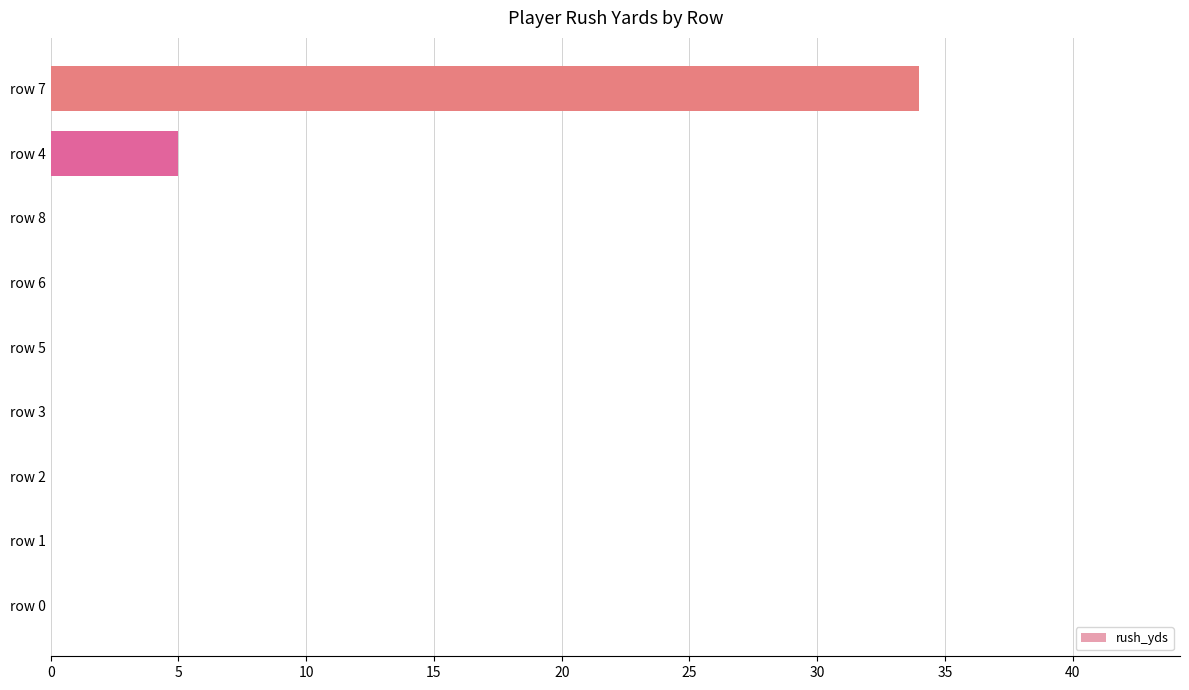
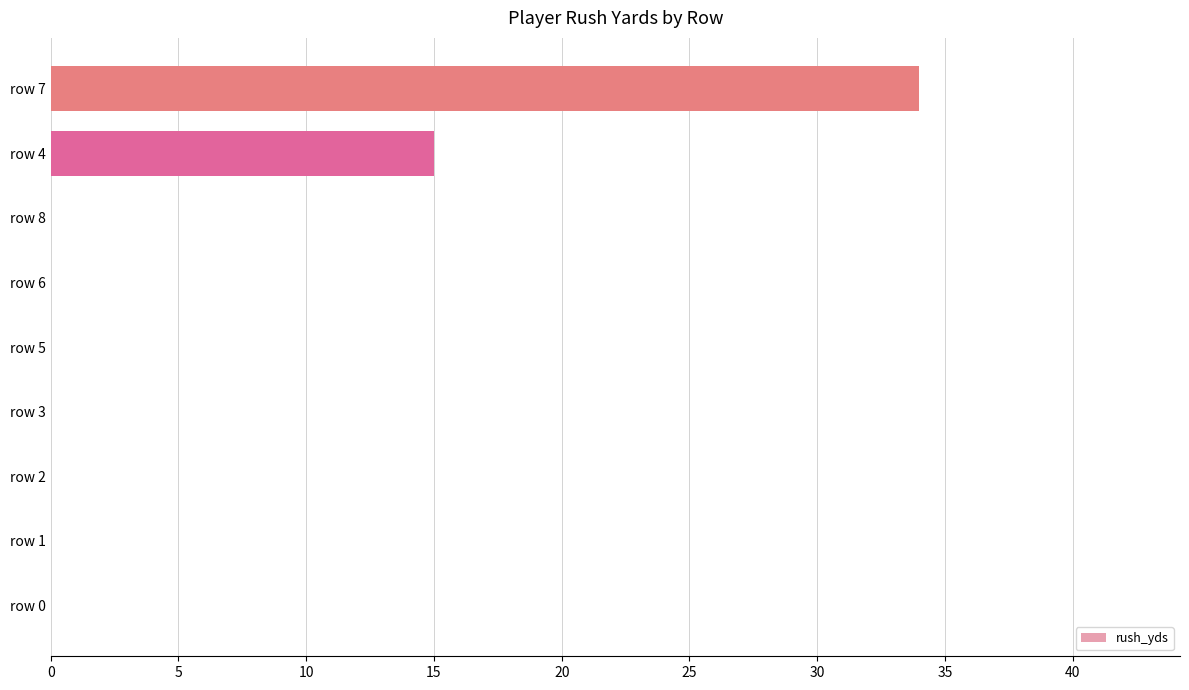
  {
    "row 7": 34,
-   "row 4": 5,
+   "row 4": 15,
    "row 8": 0,
    "row 6": 0,
    "row 5": 0,
    "row 3": 0,
    "row 2": 0,
    "row 1": 0,
    "row 0": 0
  }
